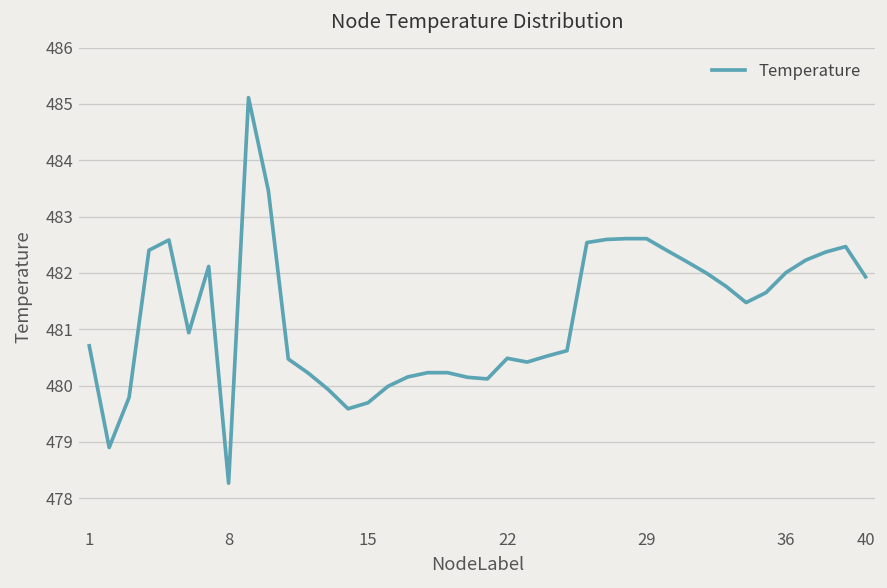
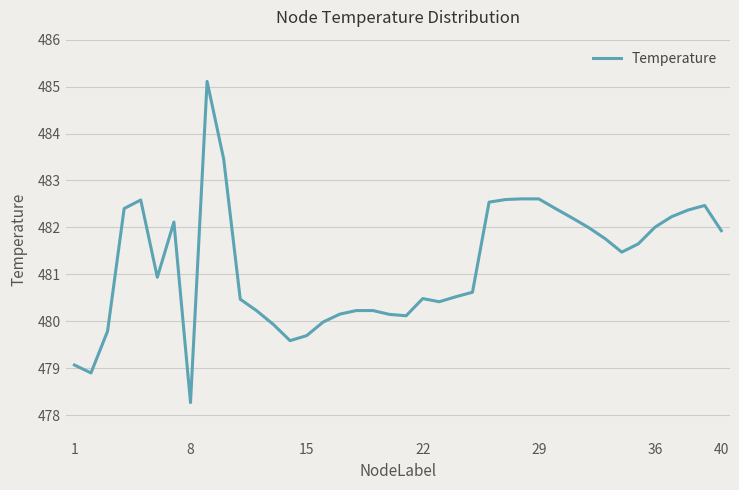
  {
-   "1": 480.7,
+   "1": 479.1,
    "8": 478.3,
    "15": 479.7,
    "22": 480.5,
    "29": 482.6,
    "36": 482.0,
    "40": 481.9
  }
